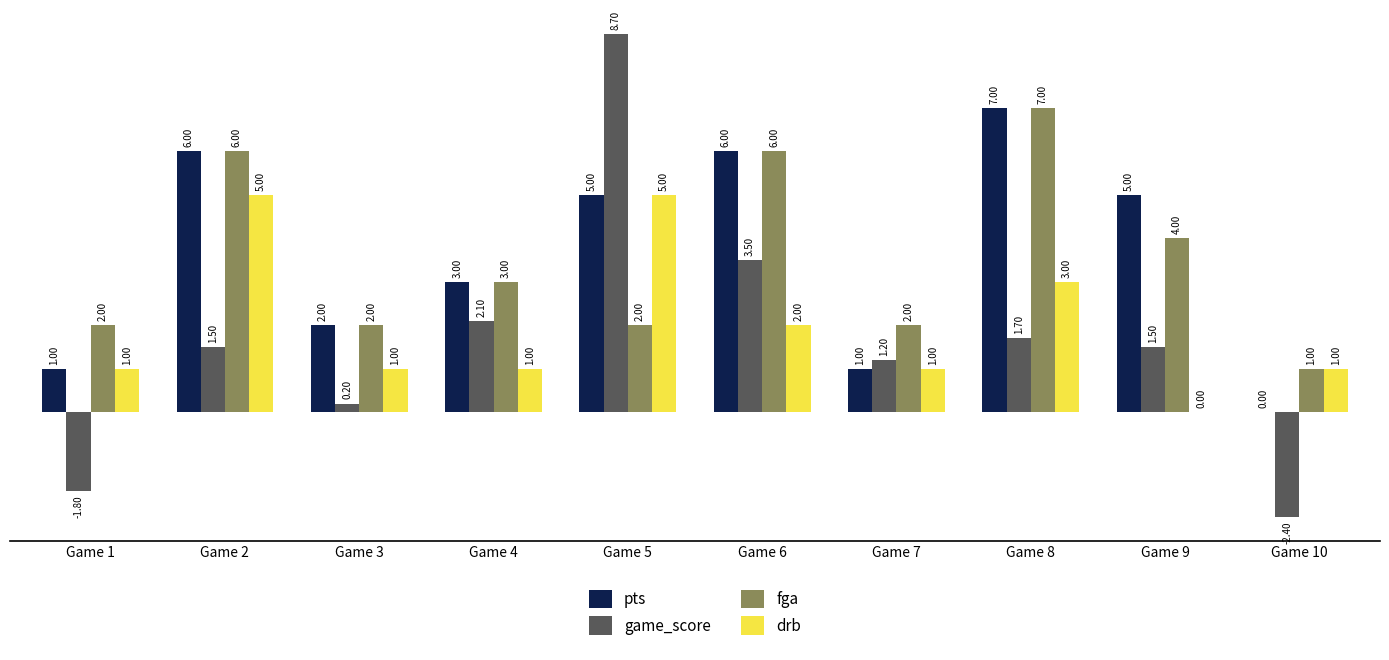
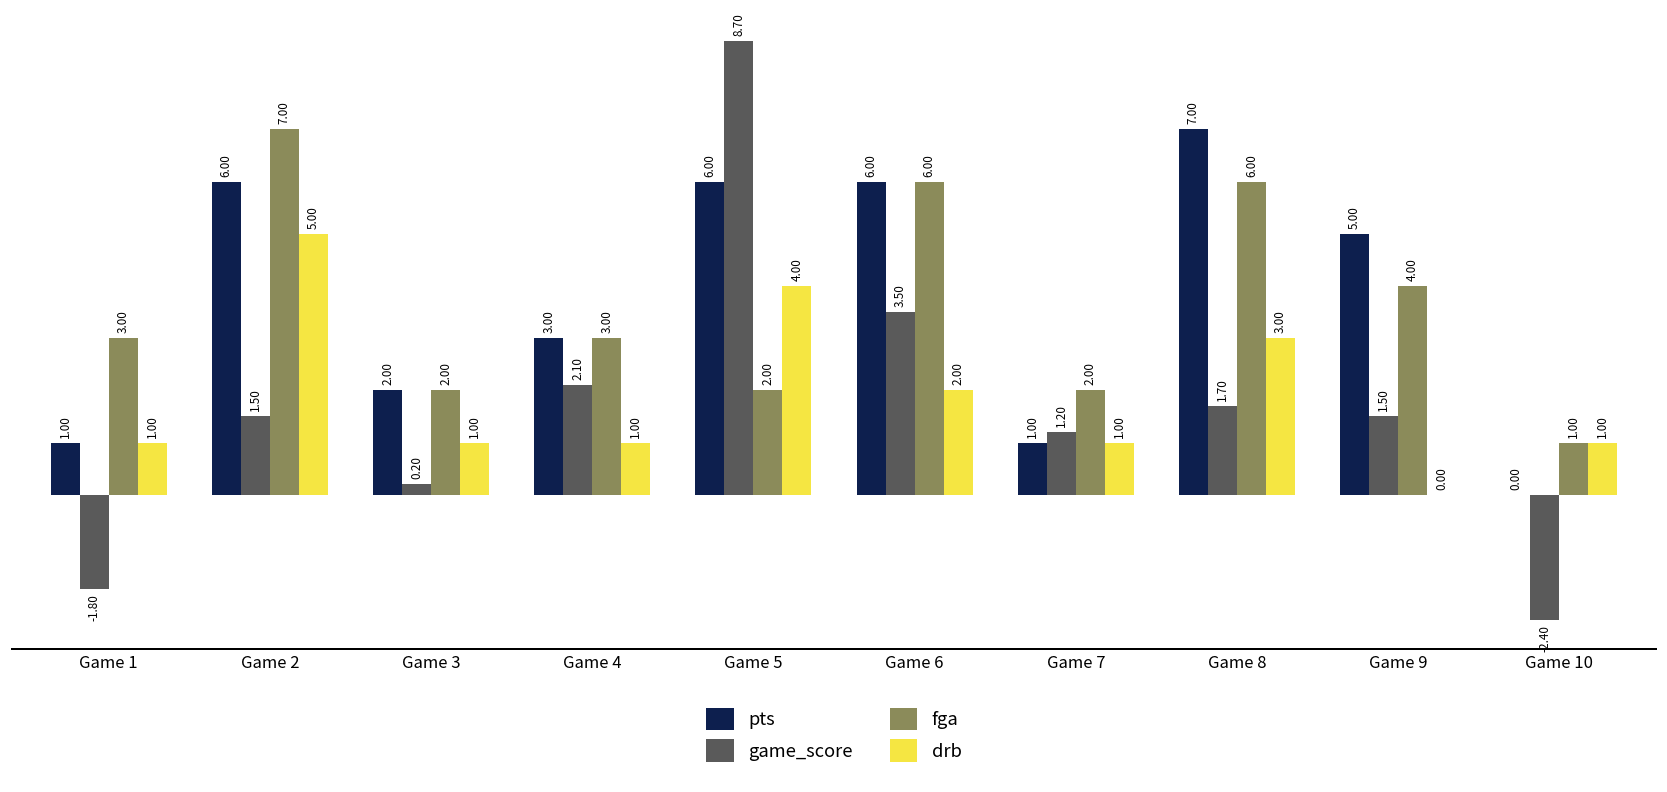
  {
    "pts": {
      "Game 1": 1.00,
      "Game 2": 6.00,
      "Game 3": 2.00,
      "Game 4": 3.00,
-     "Game 5": 5.00,
+     "Game 5": 6.00,
      "Game 6": 6.00,
      "Game 7": 1.00,
      "Game 8": 7.00,
      "Game 9": 5.00,
      "Game 10": 0.00
    },
    "game_score": {
      "Game 1": -1.80,
      "Game 2": 1.50,
      "Game 3": 0.20,
      "Game 4": 2.10,
      "Game 5": 8.70,
      "Game 6": 3.50,
      "Game 7": 1.20,
      "Game 8": 1.70,
      "Game 9": 1.50,
      "Game 10": -2.40
    },
    "fga": {
-     "Game 1": 2.00,
-     "Game 2": 6.00,
+     "Game 1": 3.00,
+     "Game 2": 7.00,
      "Game 3": 2.00,
      "Game 4": 3.00,
      "Game 5": 2.00,
      "Game 6": 6.00,
      "Game 7": 2.00,
-     "Game 8": 7.00,
+     "Game 8": 6.00,
      "Game 9": 4.00,
      "Game 10": 1.00
    },
    "drb": {
      "Game 1": 1.00,
      "Game 2": 5.00,
      "Game 3": 1.00,
      "Game 4": 1.00,
-     "Game 5": 5.00,
+     "Game 5": 4.00,
      "Game 6": 2.00,
      "Game 7": 1.00,
      "Game 8": 3.00,
      "Game 9": 0.00,
      "Game 10": 1.00
    }
  }
